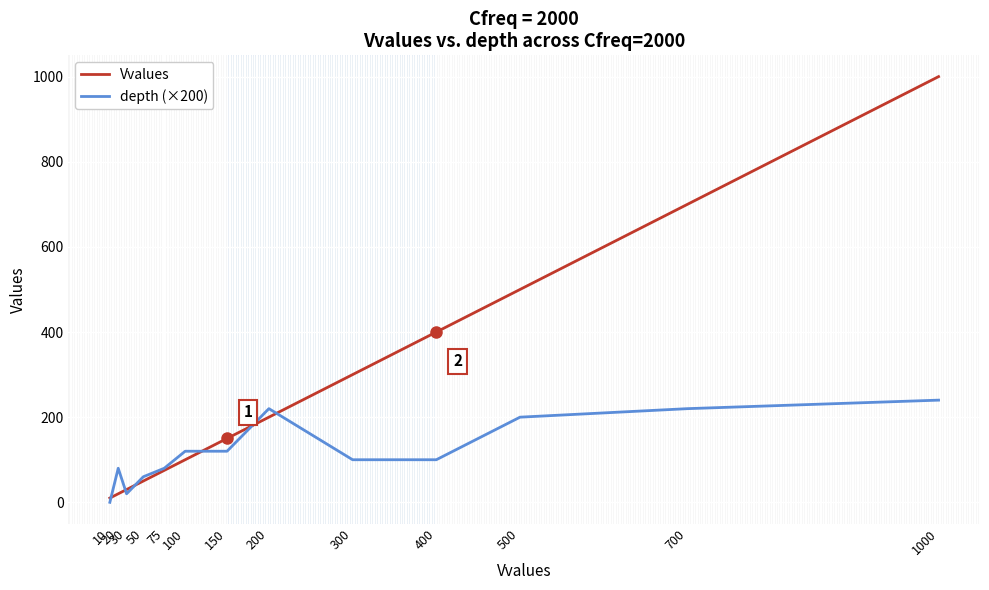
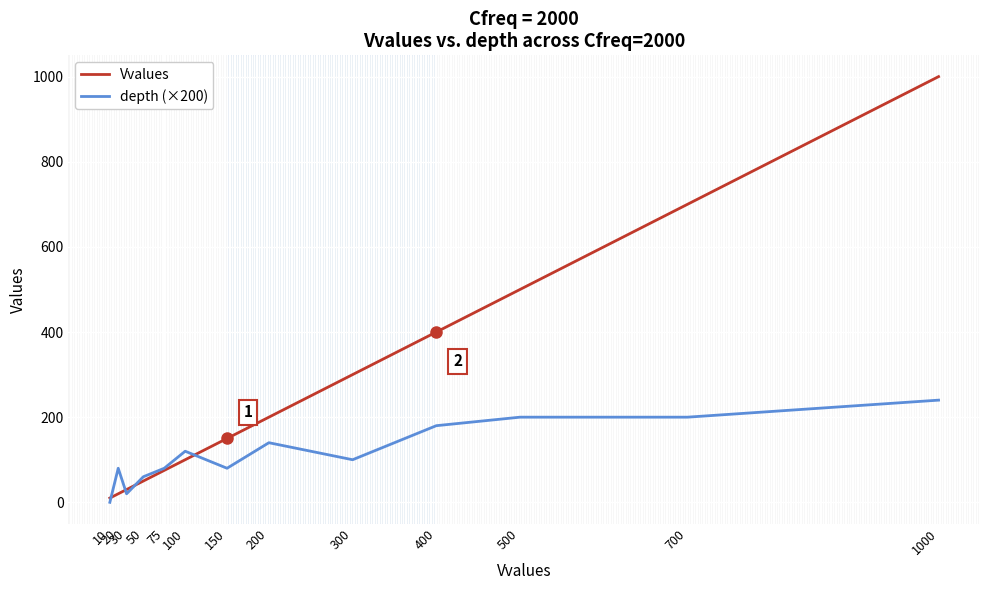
  {
    "depth (×200)": {
      "10": 0,
      "20": 80,
      "30": 20,
      "50": 60,
      "100": 120,
-     "150": 120,
-     "200": 220,
+     "150": 80,
+     "200": 140,
      "300": 100,
-     "400": 100,
+     "400": 180,
      "500": 200,
-     "700": 220,
+     "700": 200,
      "1000": 240
    }
  }
